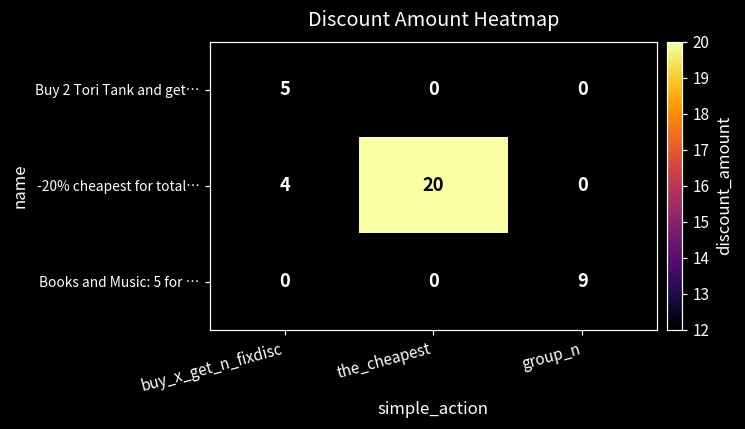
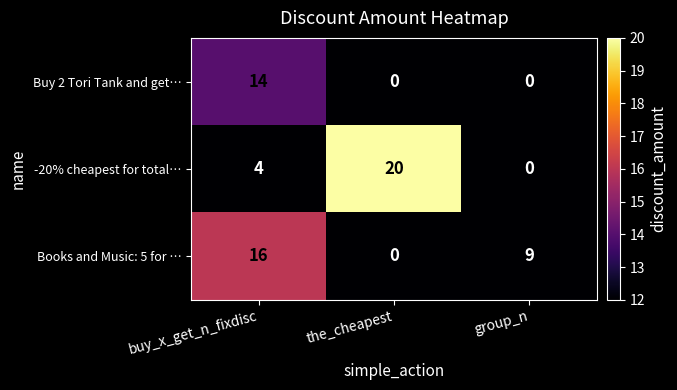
  {
    "Buy 2 Tori Tank and get…": {
-     "buy_x_get_n_fixdisc": 5,
+     "buy_x_get_n_fixdisc": 14,
      "the_cheapest": 0,
      "group_n": 0
    },
    "-20% cheapest for total…": {
      "buy_x_get_n_fixdisc": 4,
      "the_cheapest": 20,
      "group_n": 0
    },
    "Books and Music: 5 for …": {
-     "buy_x_get_n_fixdisc": 0,
+     "buy_x_get_n_fixdisc": 16,
      "the_cheapest": 0,
      "group_n": 9
    }
  }
